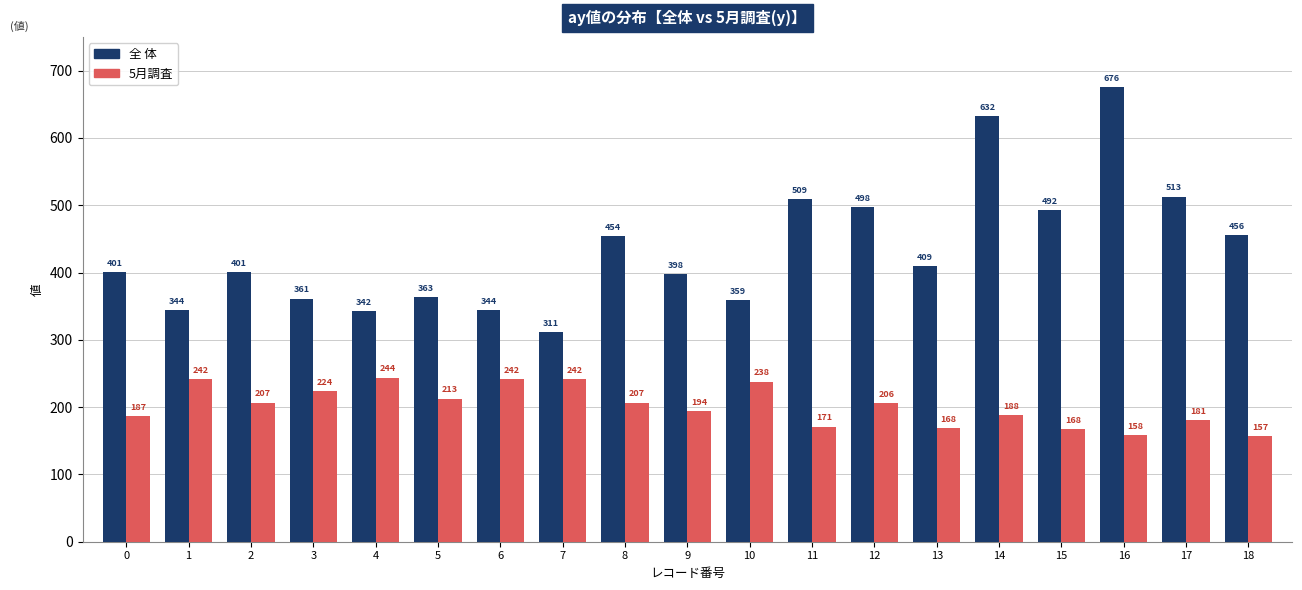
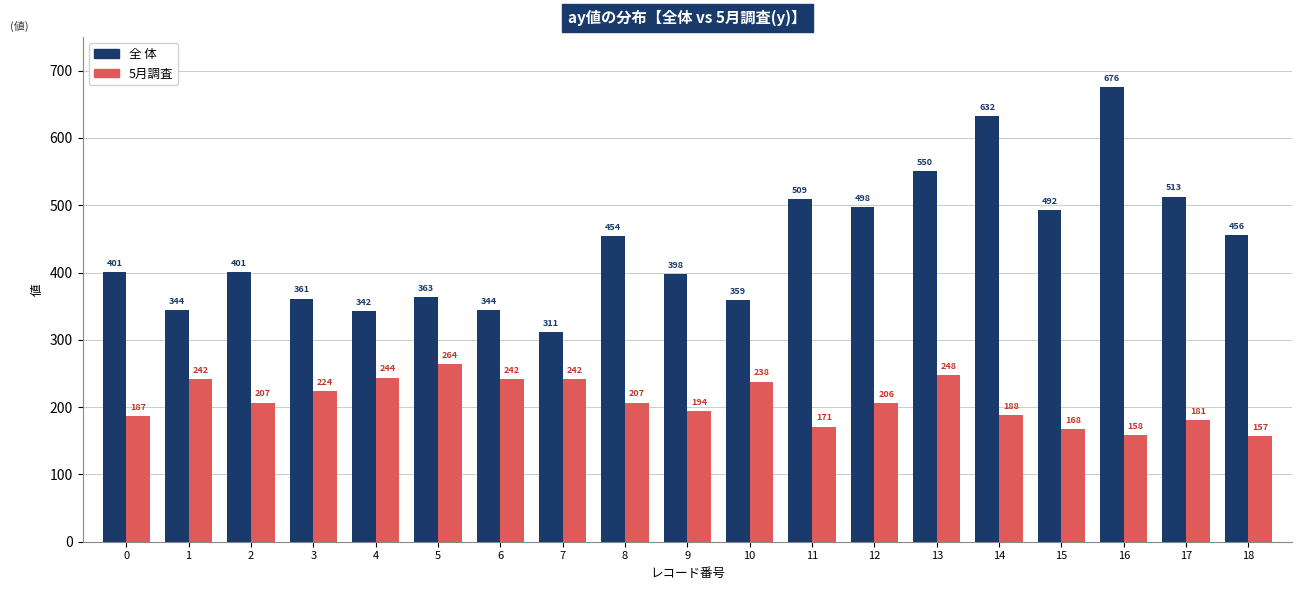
  {
    "全 体": {
      "0": 401,
      "1": 344,
      "2": 401,
      "3": 361,
      "4": 342,
      "5": 363,
      "6": 344,
      "7": 311,
      "8": 454,
      "9": 398,
      "10": 359,
      "11": 509,
      "12": 498,
-     "13": 409,
+     "13": 550,
      "14": 632,
      "15": 492,
      "16": 676,
      "17": 513,
      "18": 456
    },
    "5月調査": {
      "0": 187,
      "1": 242,
      "2": 207,
      "3": 224,
      "4": 244,
-     "5": 213,
+     "5": 264,
      "6": 242,
      "7": 242,
      "8": 207,
      "9": 194,
      "10": 238,
      "11": 171,
      "12": 206,
-     "13": 168,
+     "13": 248,
      "14": 188,
      "15": 168,
      "16": 158,
      "17": 181,
      "18": 157
    }
  }
